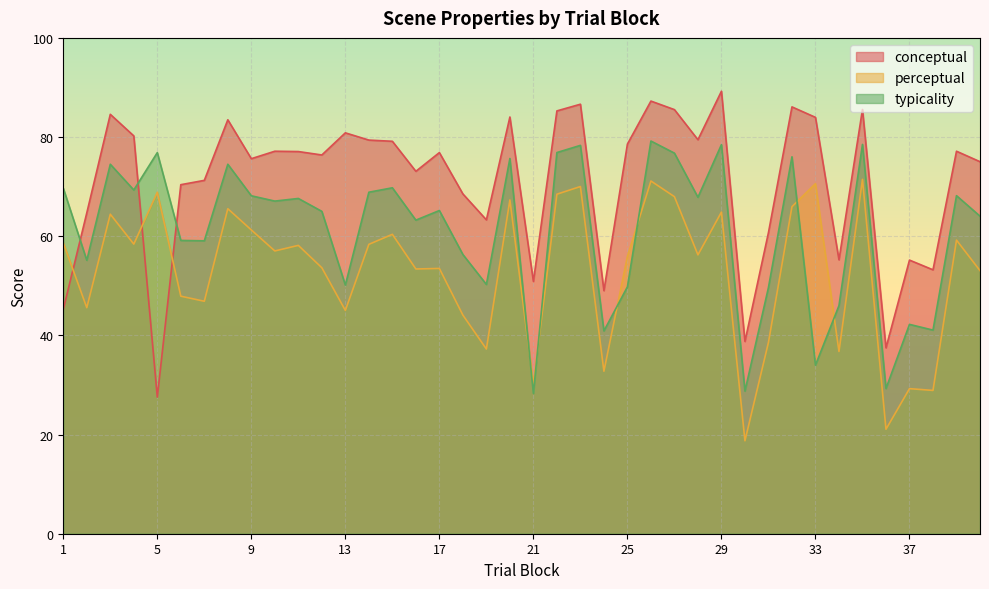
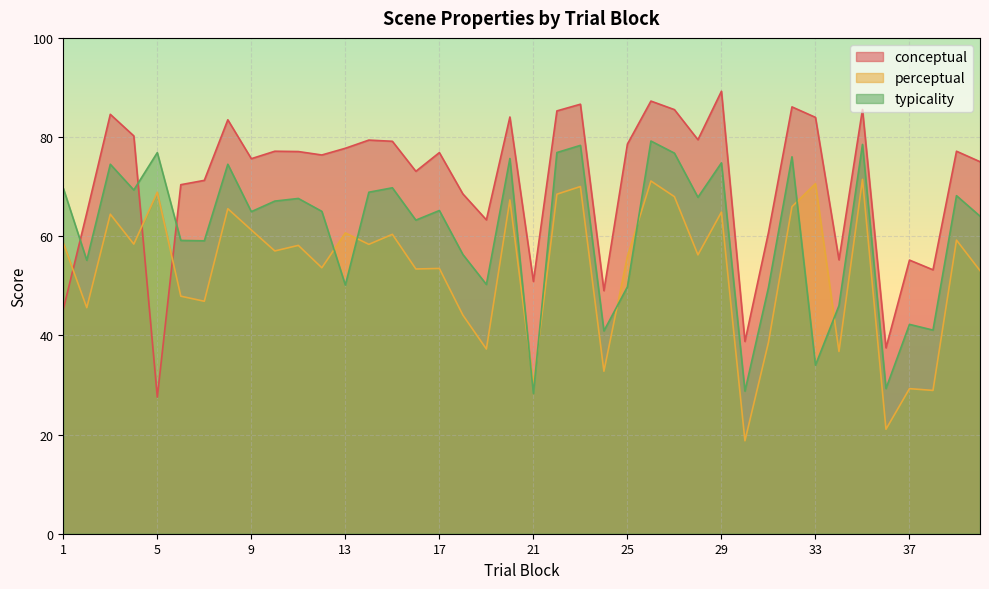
  {
    "conceptual": {
      "1": 45,
      "5": 28,
      "9": 76,
-     "13": 81,
+     "13": 78,
      "17": 77,
      "21": 51,
      "25": 79,
      "29": 89,
      "33": 84,
      "37": 55
    },
    "perceptual": {
      "1": 59,
      "5": 69,
      "9": 61,
-     "13": 45,
+     "13": 61,
      "17": 54,
      "21": 30,
      "25": 56,
      "29": 65,
      "33": 71,
      "37": 29
    },
    "typicality": {
      "1": 70,
      "5": 77,
-     "9": 68,
+     "9": 65,
      "13": 50,
      "17": 65,
      "21": 28,
      "25": 50,
-     "29": 78,
+     "29": 75,
      "33": 34,
      "37": 42
    }
  }
